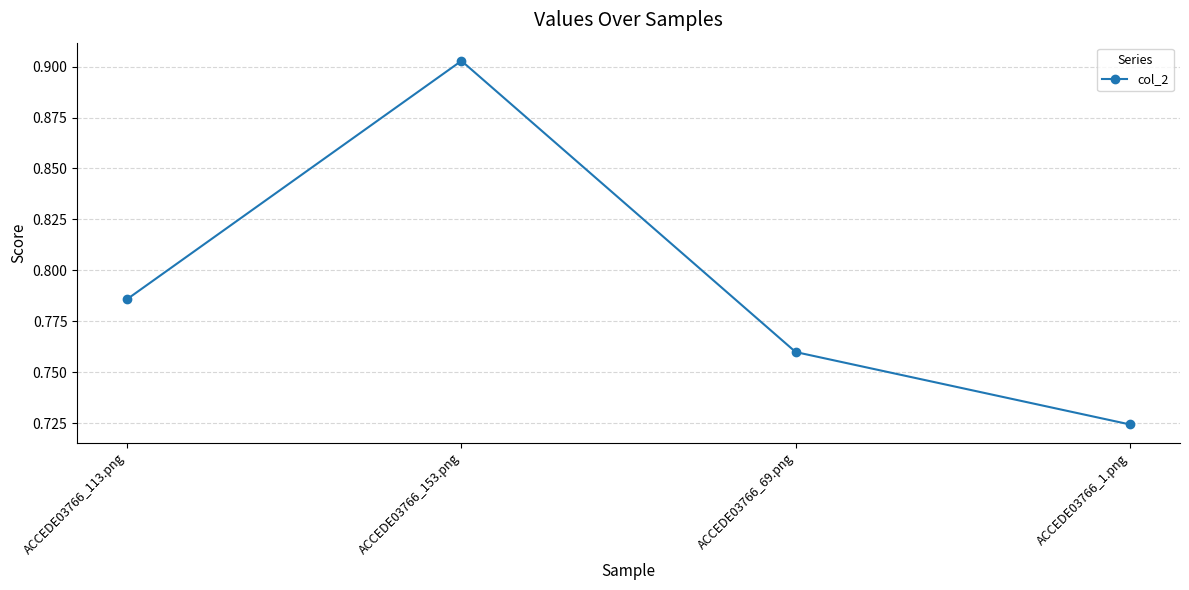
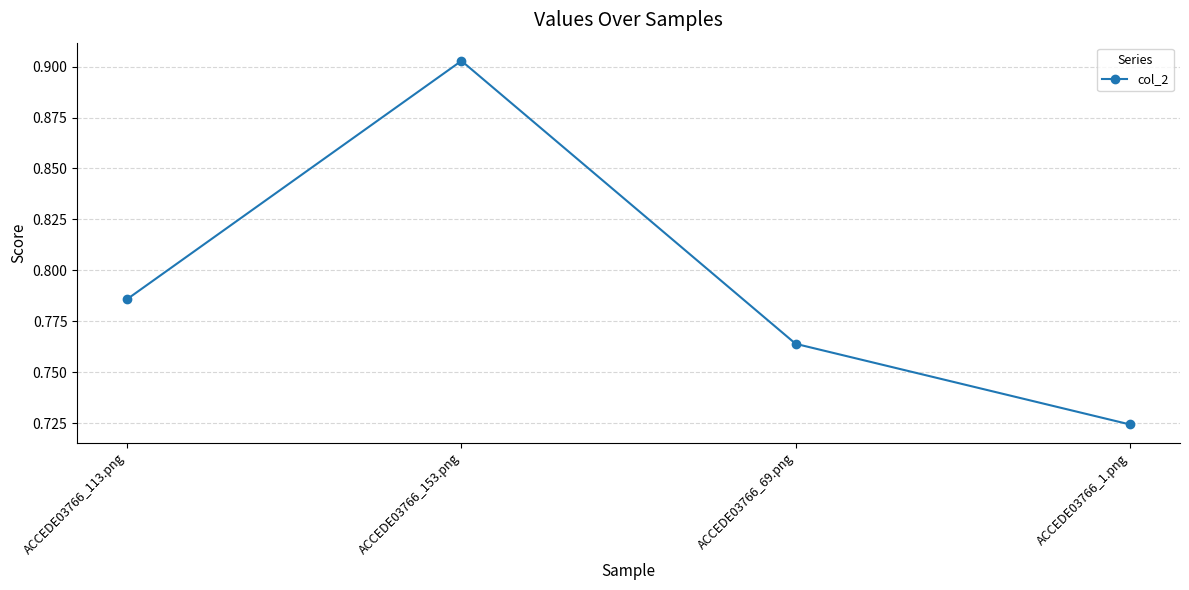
  {
    "ACCEDE03766_113.png": 0.786,
    "ACCEDE03766_153.png": 0.903,
-   "ACCEDE03766_69.png": 0.760,
+   "ACCEDE03766_69.png": 0.764,
    "ACCEDE03766_1.png": 0.724
  }
